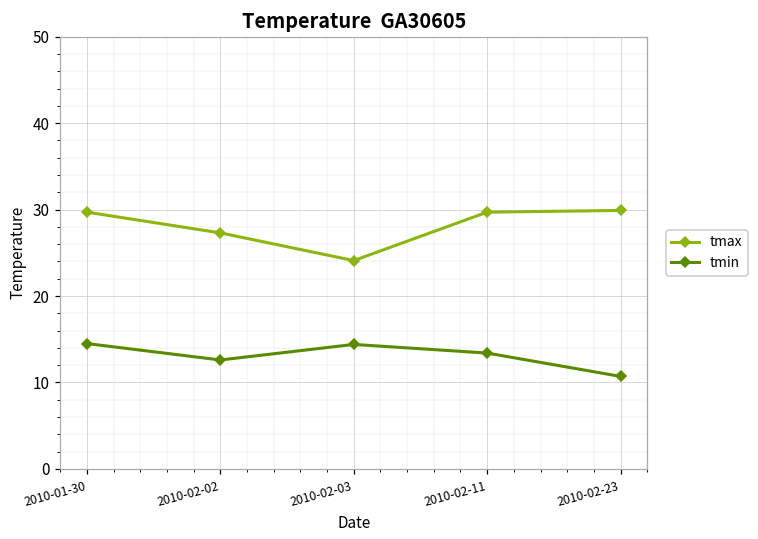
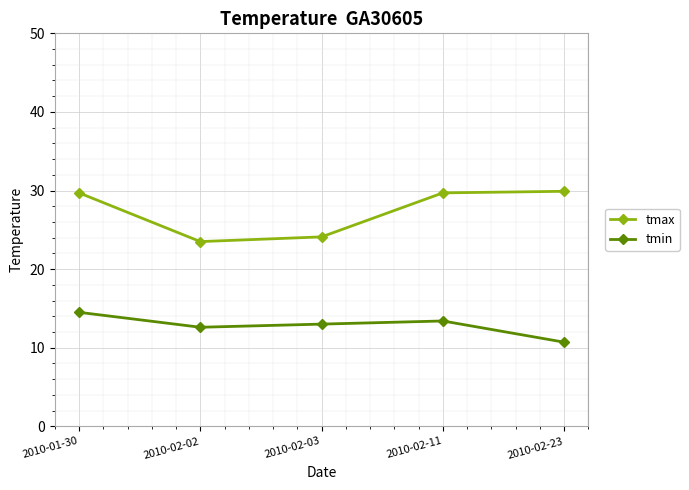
  {
    "tmax": {
      "2010-01-30": 30,
-     "2010-02-02": 27,
+     "2010-02-02": 24,
      "2010-02-03": 24,
      "2010-02-11": 30,
      "2010-02-23": 30
    },
    "tmin": {
      "2010-01-30": 15,
      "2010-02-02": 13,
-     "2010-02-03": 14,
+     "2010-02-03": 13,
      "2010-02-11": 13,
      "2010-02-23": 11
    }
  }
